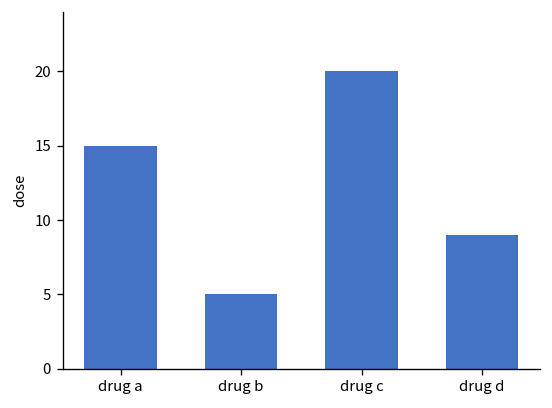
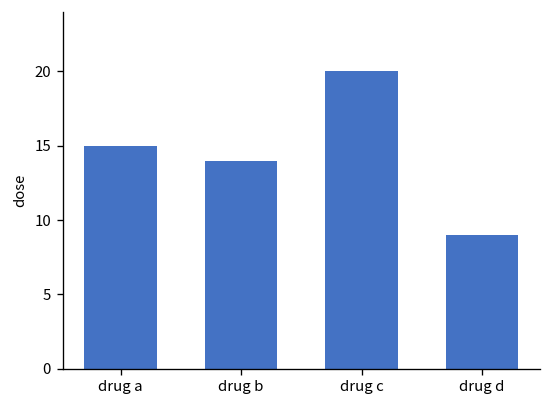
  {
    "drug a": 15,
-   "drug b": 5,
+   "drug b": 14,
    "drug c": 20,
    "drug d": 9
  }
